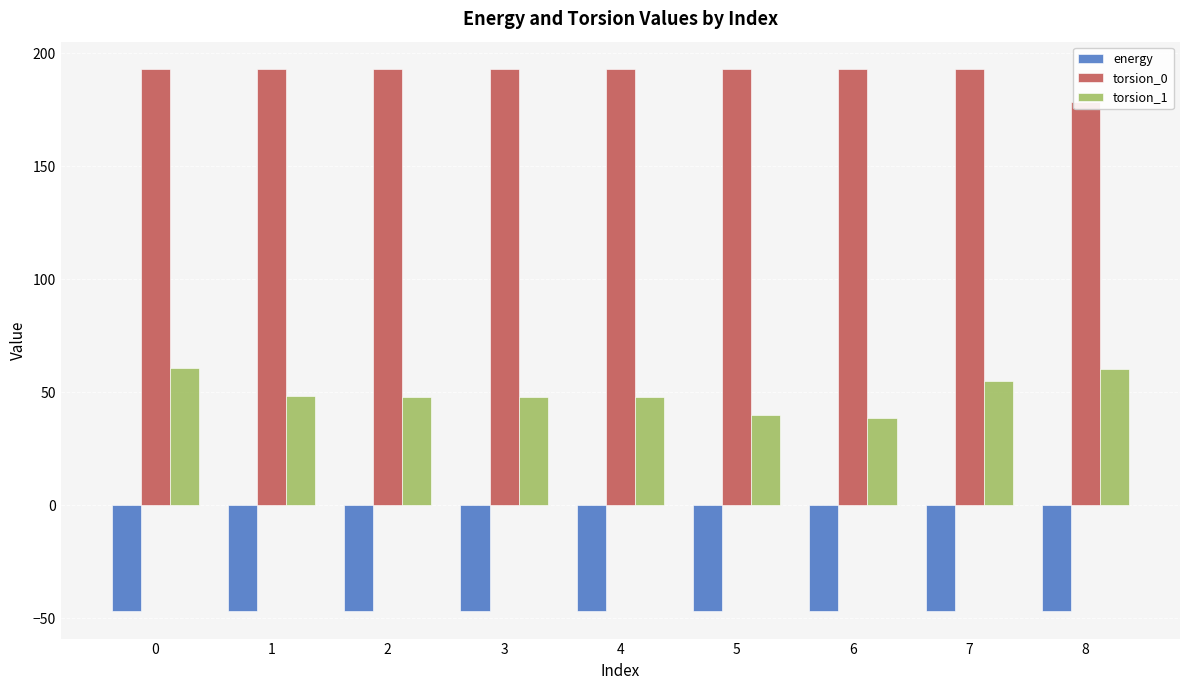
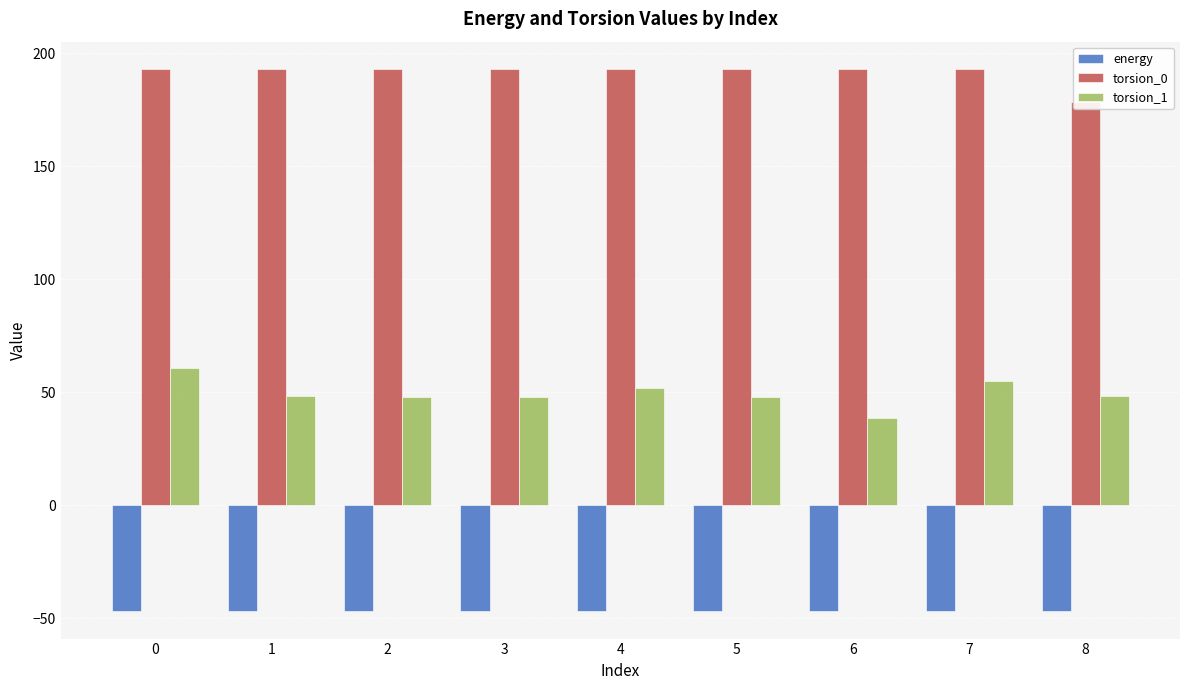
  {
    "energy": {
      "0": -47,
      "1": -47,
      "2": -47,
      "3": -47,
      "4": -47,
      "5": -47,
      "6": -47,
      "7": -47,
      "8": -47
    },
    "torsion_0": {
      "0": 193,
      "1": 193,
      "2": 193,
      "3": 193,
      "4": 193,
      "5": 193,
      "6": 193,
      "7": 193
    },
    "torsion_1": {
      "0": 61,
      "1": 48,
      "2": 48,
      "3": 48,
-     "4": 48,
-     "5": 40,
+     "4": 52,
+     "5": 48,
      "6": 39,
      "7": 55,
-     "8": 60
+     "8": 48
    }
  }
